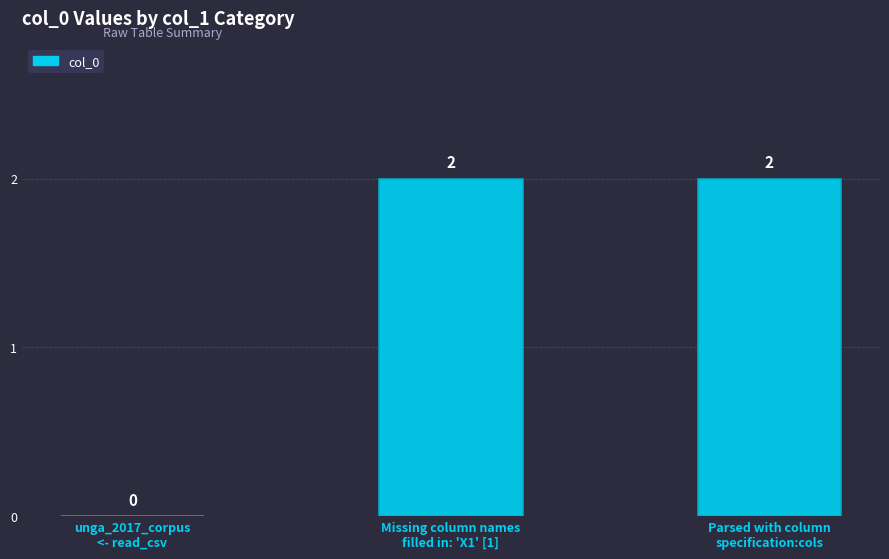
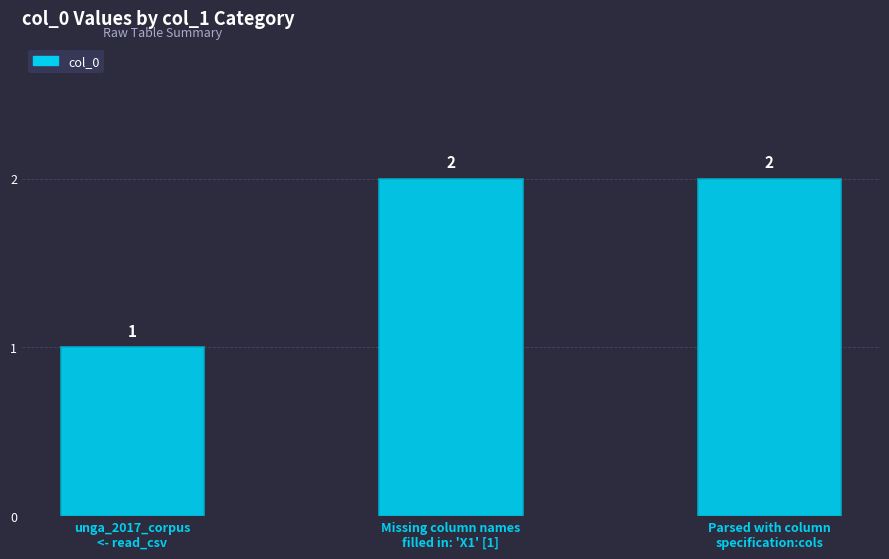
  {
-   "unga_2017_corpus <- read_csv": 0,
+   "unga_2017_corpus <- read_csv": 1,
    "Missing column names filled in: 'X1' [1]": 2,
    "Parsed with column specification:cols": 2
  }
